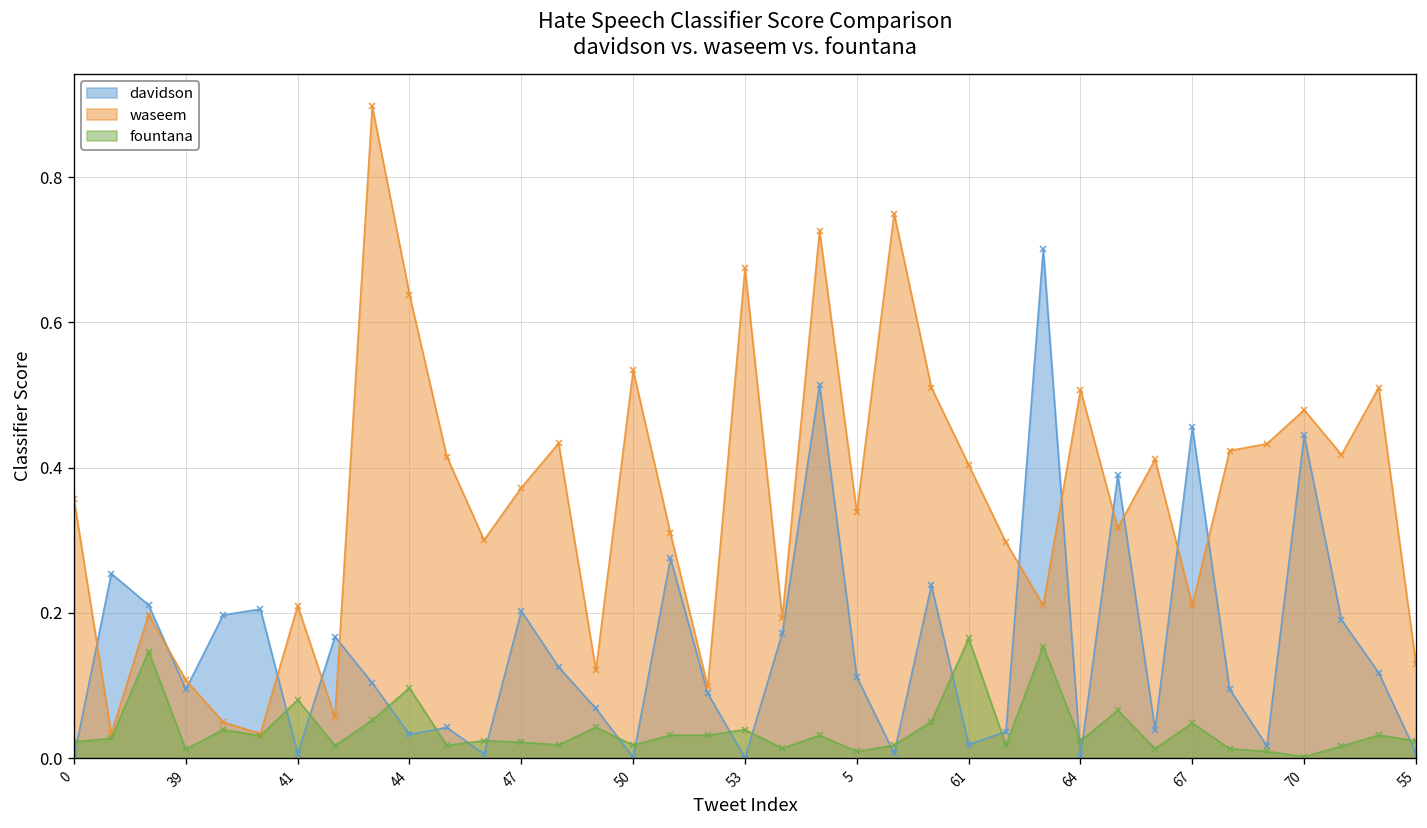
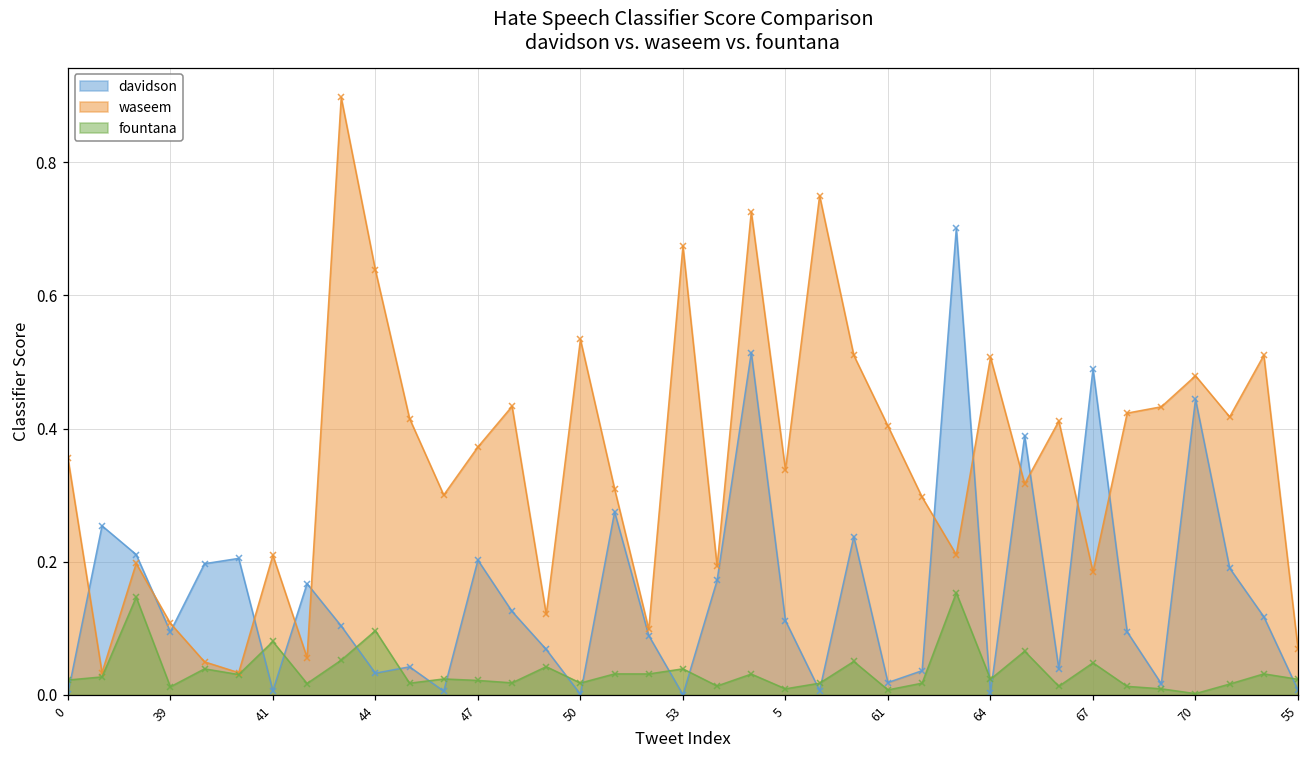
  {
    "davidson": {
      "0": 0.00,
      "39": 0.10,
      "41": 0.01,
      "44": 0.03,
      "47": 0.20,
      "50": 0.00,
      "53": 0.00,
      "5": 0.11,
      "61": 0.02,
      "64": 0.00,
-     "67": 0.46,
+     "67": 0.49,
      "70": 0.44,
      "55": 0.01
    },
    "waseem": {
      "0": 0.36,
      "39": 0.11,
      "41": 0.21,
      "44": 0.64,
      "47": 0.37,
      "50": 0.53,
      "53": 0.67,
      "5": 0.34,
      "61": 0.40,
      "64": 0.51,
-     "67": 0.21,
+     "67": 0.19,
      "70": 0.48,
-     "55": 0.13
+     "55": 0.07
    },
    "fountana": {
      "0": 0.02,
      "39": 0.01,
      "41": 0.08,
      "44": 0.10,
      "47": 0.02,
      "50": 0.02,
      "53": 0.04,
      "5": 0.01,
-     "61": 0.16,
+     "61": 0.01,
      "64": 0.02,
      "67": 0.05,
      "70": 0.00,
      "55": 0.02
    }
  }
